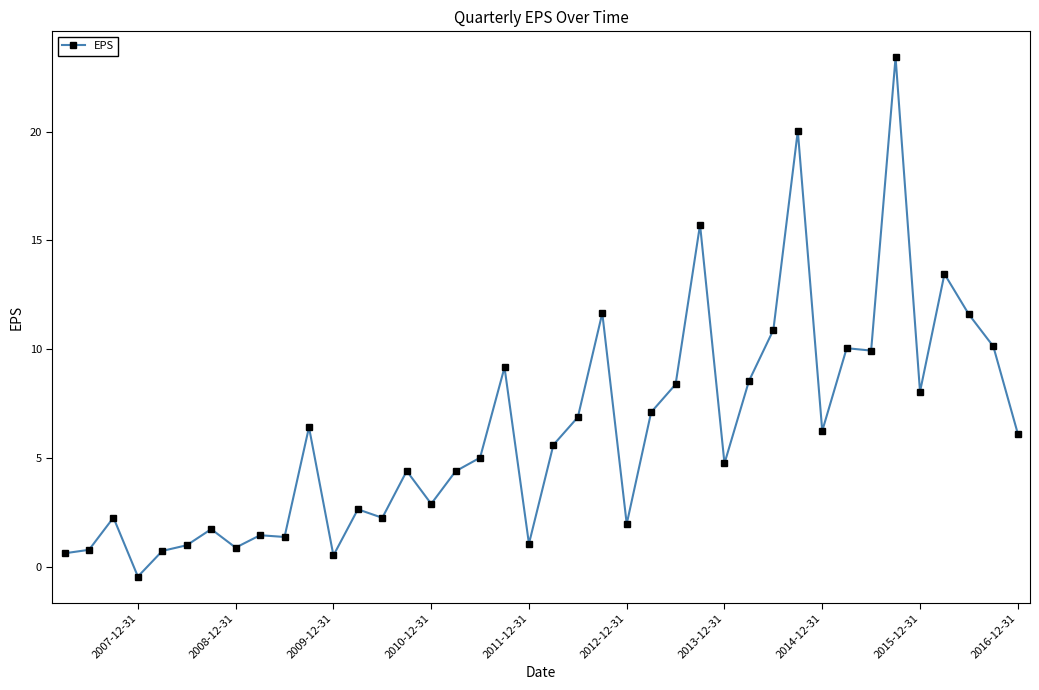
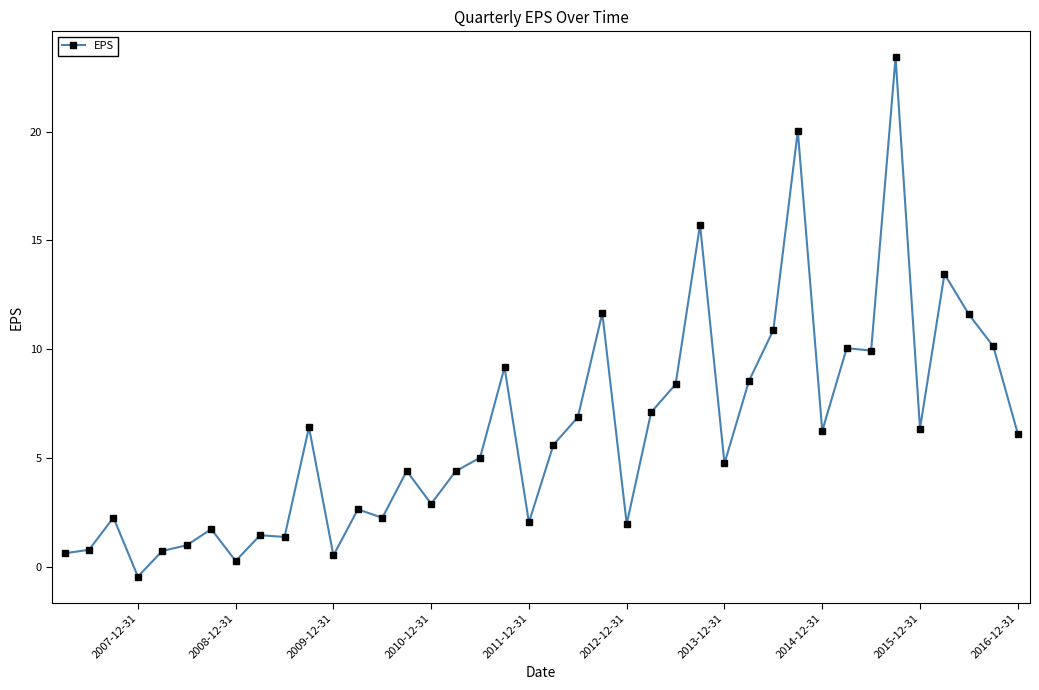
  {
    "2007-12-31": -0.4,
-   "2008-12-31": 0.9,
+   "2008-12-31": 0.3,
    "2009-12-31": 0.5,
    "2010-12-31": 2.9,
-   "2011-12-31": 1.1,
+   "2011-12-31": 2.1,
    "2012-12-31": 2.0,
    "2013-12-31": 4.8,
    "2014-12-31": 6.3,
-   "2015-12-31": 8.1,
+   "2015-12-31": 6.4,
    "2016-12-31": 6.1
  }
